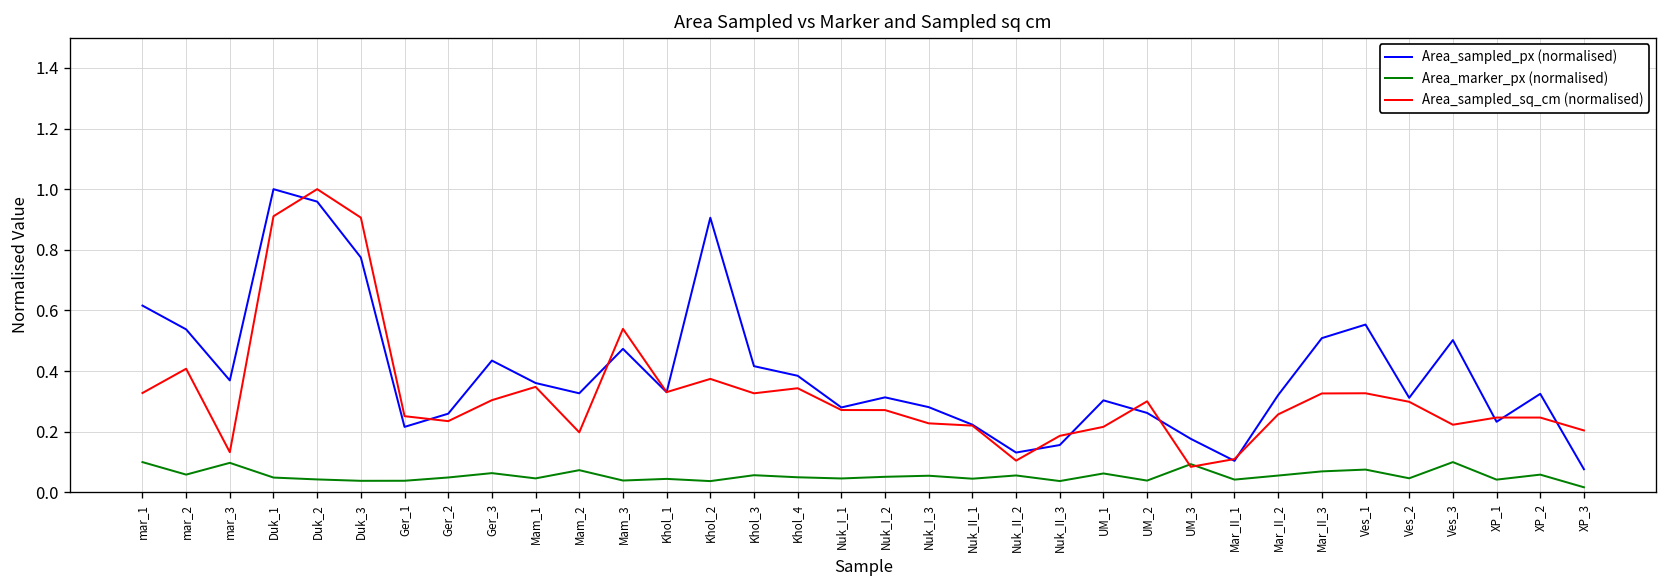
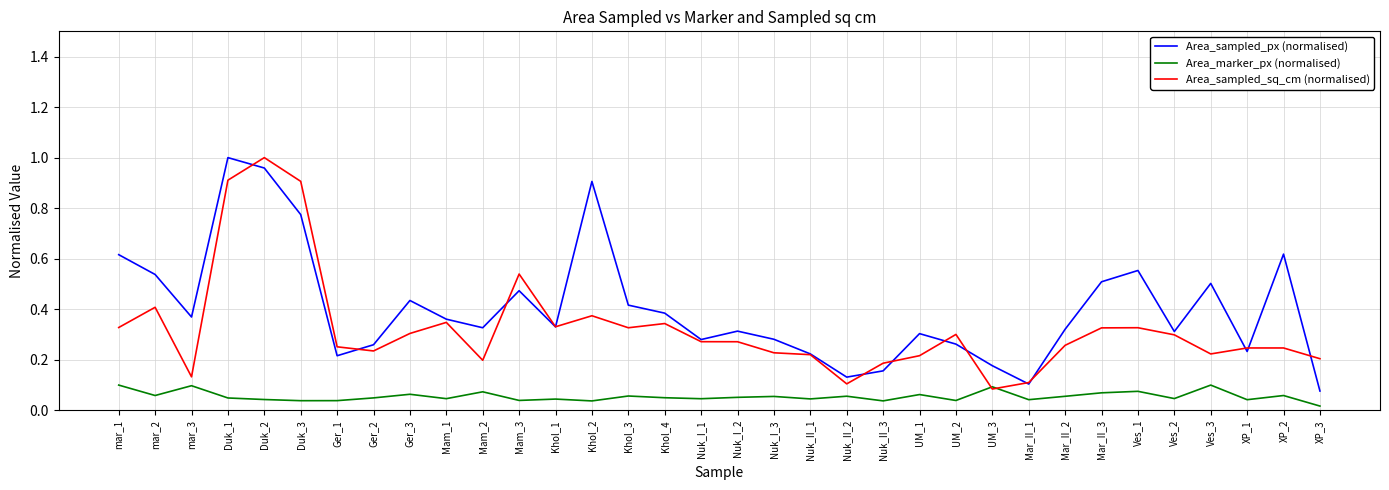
  {
    "Area_sampled_px (normalised)": {
      "mar_1": 0.62,
      "mar_2": 0.54,
      "mar_3": 0.37,
      "Duk_1": 1.00,
      "Duk_2": 0.96,
      "Duk_3": 0.77,
      "Ger_1": 0.22,
      "Ger_2": 0.26,
      "Ger_3": 0.43,
      "Mam_1": 0.36,
      "Mam_2": 0.33,
      "Mam_3": 0.47,
      "Khol_2": 0.91,
      "Khol_3": 0.42,
      "Khol_4": 0.38,
      "Nuk_I_2": 0.31,
      "Nuk_I_3": 0.28,
      "Nuk_II_2": 0.13,
      "Nuk_II_3": 0.16,
      "UM_1": 0.30,
      "UM_2": 0.26,
      "UM_3": 0.18,
      "Mar_II_2": 0.32,
      "Mar_II_3": 0.51,
      "Ves_1": 0.55,
      "Ves_2": 0.31,
      "Ves_3": 0.50,
      "XP_1": 0.23,
-     "XP_2": 0.32,
+     "XP_2": 0.62,
      "XP_3": 0.08
    },
    "Area_marker_px (normalised)": {
      "mar_1": 0.10,
      "mar_2": 0.06,
      "mar_3": 0.10,
      "Duk_1": 0.05,
      "Duk_2": 0.04,
      "Duk_3": 0.04,
      "Ger_1": 0.04,
      "Ger_2": 0.05,
      "Ger_3": 0.06,
      "Mam_1": 0.05,
      "Mam_2": 0.07,
      "Mam_3": 0.04,
      "Khol_1": 0.04,
      "Khol_2": 0.04,
      "Khol_3": 0.06,
      "Khol_4": 0.05,
      "Nuk_I_1": 0.05,
      "Nuk_I_2": 0.05,
      "Nuk_I_3": 0.05,
      "Nuk_II_1": 0.04,
      "Nuk_II_2": 0.06,
      "Nuk_II_3": 0.04,
      "UM_1": 0.06,
      "UM_2": 0.04,
      "Mar_II_1": 0.04,
      "Mar_II_2": 0.06,
      "Mar_II_3": 0.07,
      "Ves_1": 0.07,
      "Ves_2": 0.05,
      "Ves_3": 0.10,
      "XP_1": 0.04,
      "XP_2": 0.06,
      "XP_3": 0.02
    },
    "Area_sampled_sq_cm (normalised)": {
      "mar_1": 0.33,
      "mar_2": 0.41,
      "mar_3": 0.13,
      "Duk_1": 0.91,
      "Duk_2": 1.00,
      "Duk_3": 0.91,
      "Ger_1": 0.25,
      "Ger_2": 0.23,
      "Ger_3": 0.30,
      "Mam_1": 0.35,
      "Mam_2": 0.20,
      "Mam_3": 0.54,
      "Khol_2": 0.37,
      "Khol_3": 0.33,
      "Khol_4": 0.34,
      "Nuk_I_2": 0.27,
      "Nuk_I_3": 0.23,
      "Nuk_II_2": 0.10,
      "Nuk_II_3": 0.19,
      "UM_1": 0.22,
      "UM_2": 0.30,
      "Mar_II_2": 0.26,
      "Mar_II_3": 0.33,
      "Ves_1": 0.33,
      "Ves_2": 0.30,
      "Ves_3": 0.22,
      "XP_1": 0.25,
      "XP_2": 0.25,
      "XP_3": 0.20
    }
  }
